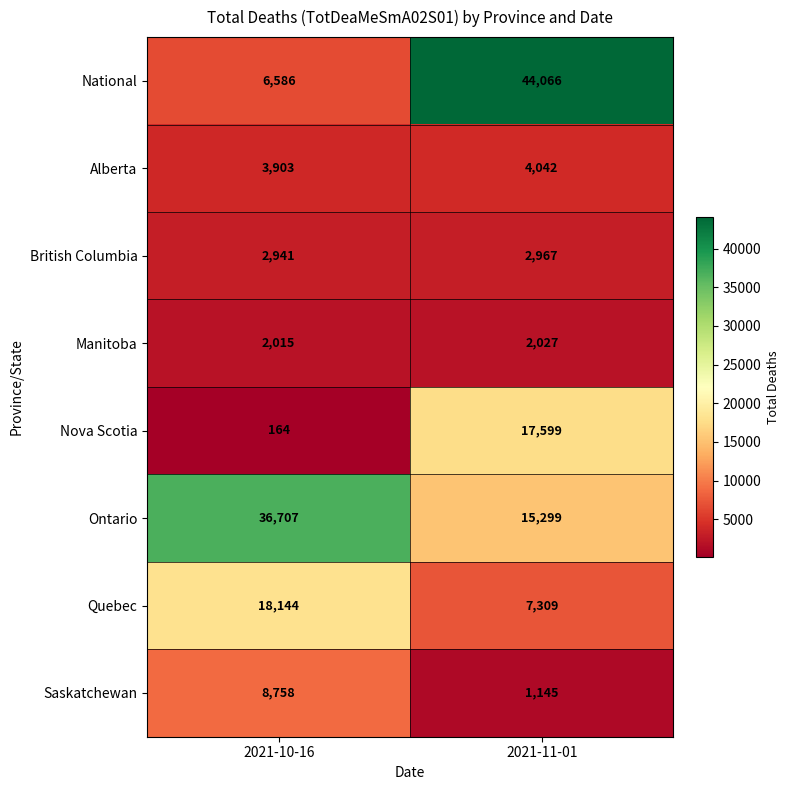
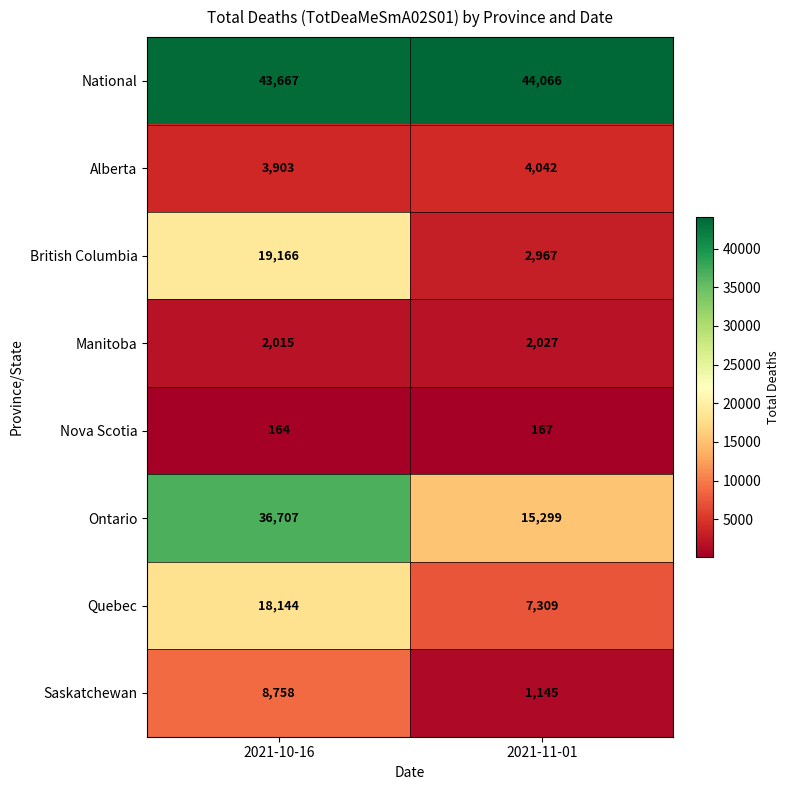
  {
    "National": {
-     "2021-10-16": "6,586",
+     "2021-10-16": "43,667",
      "2021-11-01": "44,066"
    },
    "Alberta": {
      "2021-10-16": "3,903",
      "2021-11-01": "4,042"
    },
    "British Columbia": {
-     "2021-10-16": "2,941",
+     "2021-10-16": "19,166",
      "2021-11-01": "2,967"
    },
    "Manitoba": {
      "2021-10-16": "2,015",
      "2021-11-01": "2,027"
    },
    "Nova Scotia": {
      "2021-10-16": "164",
-     "2021-11-01": "17,599"
+     "2021-11-01": "167"
    },
    "Ontario": {
      "2021-10-16": "36,707",
      "2021-11-01": "15,299"
    },
    "Quebec": {
      "2021-10-16": "18,144",
      "2021-11-01": "7,309"
    },
    "Saskatchewan": {
      "2021-10-16": "8,758",
      "2021-11-01": "1,145"
    }
  }
